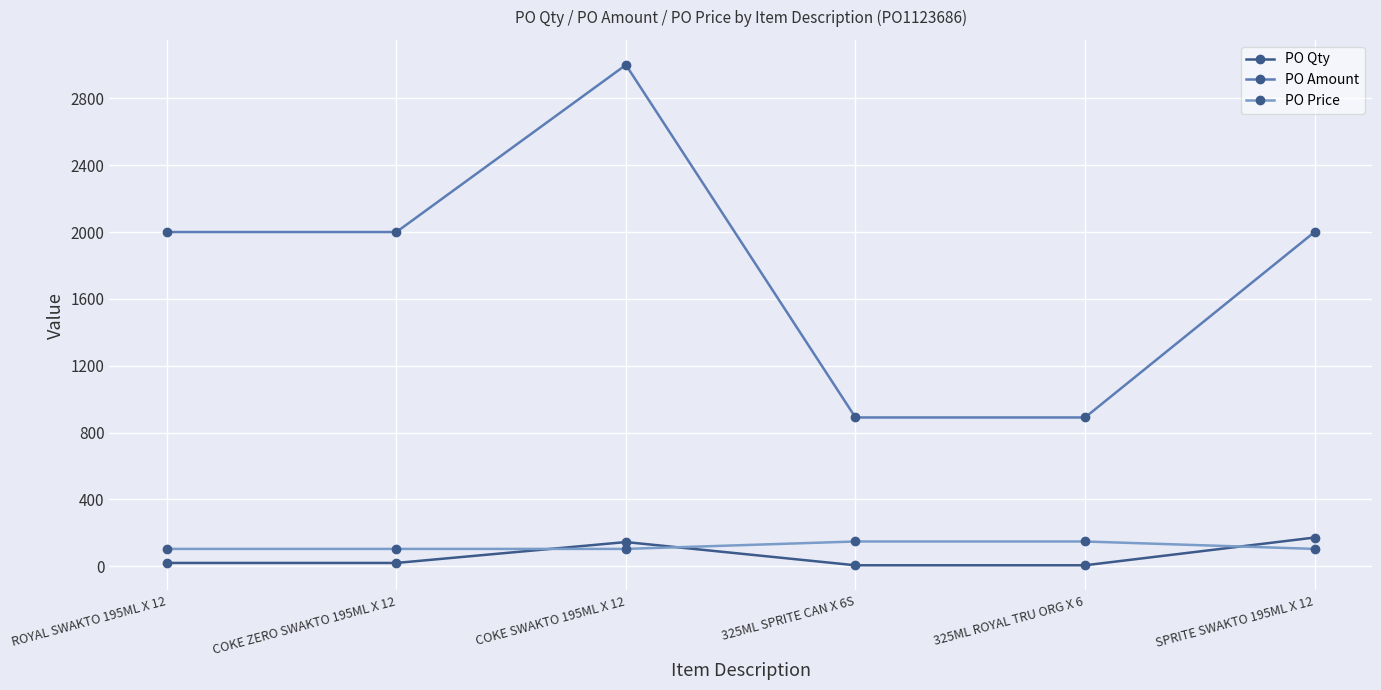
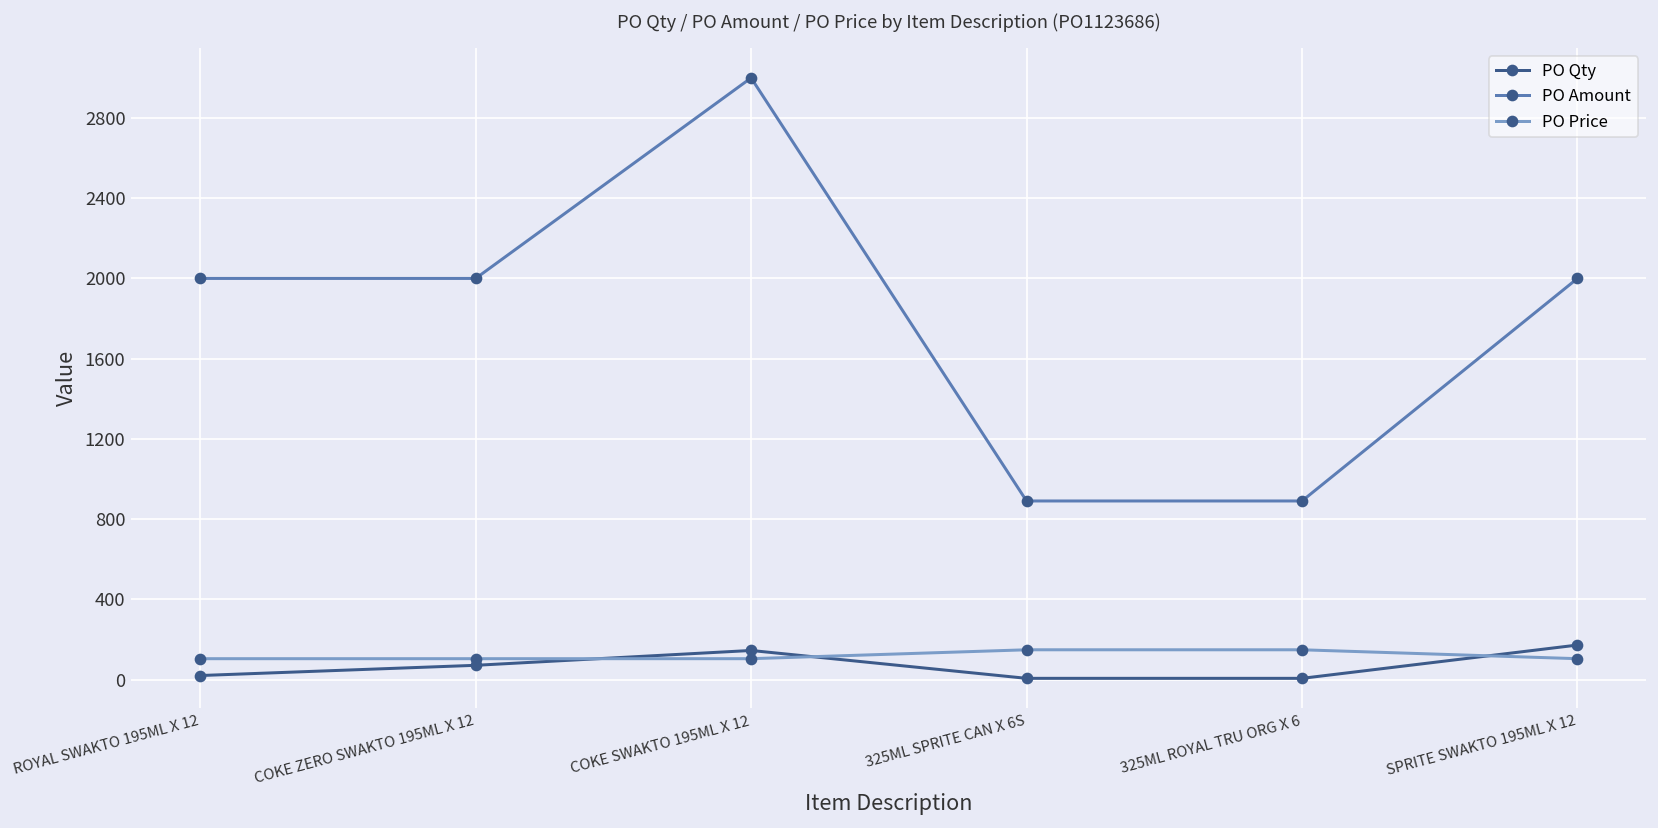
  {
    "PO Qty": {
      "ROYAL SWAKTO 195ML X 12": 20,
-     "COKE ZERO SWAKTO 195ML X 12": 20,
+     "COKE ZERO SWAKTO 195ML X 12": 70,
      "COKE SWAKTO 195ML X 12": 150,
      "325ML SPRITE CAN X 6S": 10,
      "325ML ROYAL TRU ORG X 6": 10,
      "SPRITE SWAKTO 195ML X 12": 170
    }
  }
